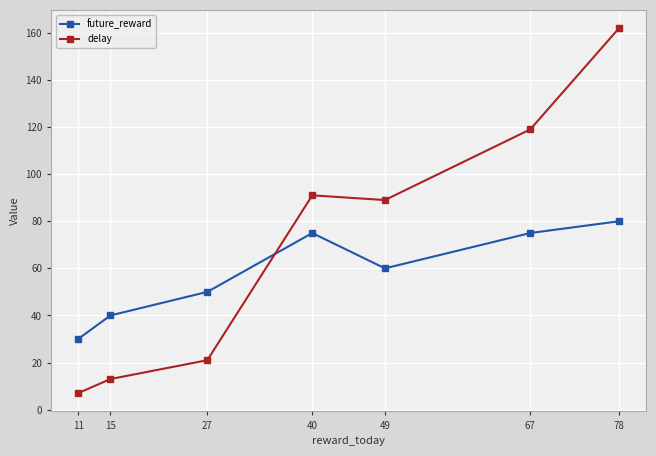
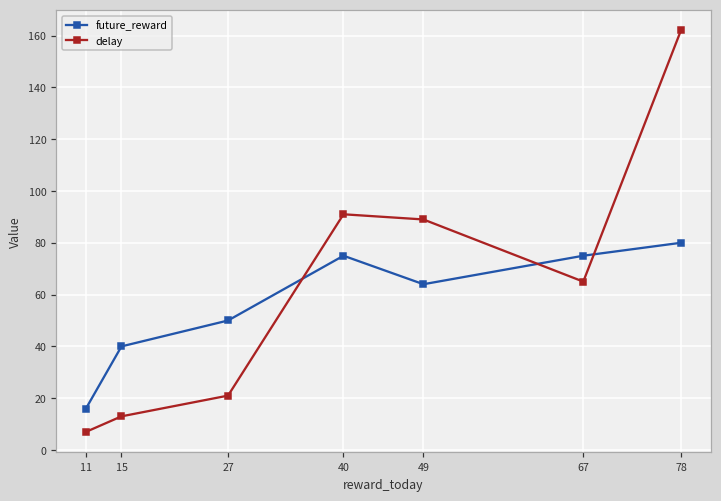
  {
    "future_reward": {
-     "11": 30,
+     "11": 16,
      "15": 40,
      "27": 50,
      "40": 75,
-     "49": 60,
+     "49": 64,
      "67": 75,
      "78": 80
    },
    "delay": {
      "11": 7,
      "15": 13,
      "27": 21,
      "40": 91,
      "49": 89,
-     "67": 119,
+     "67": 65,
      "78": 162
    }
  }
